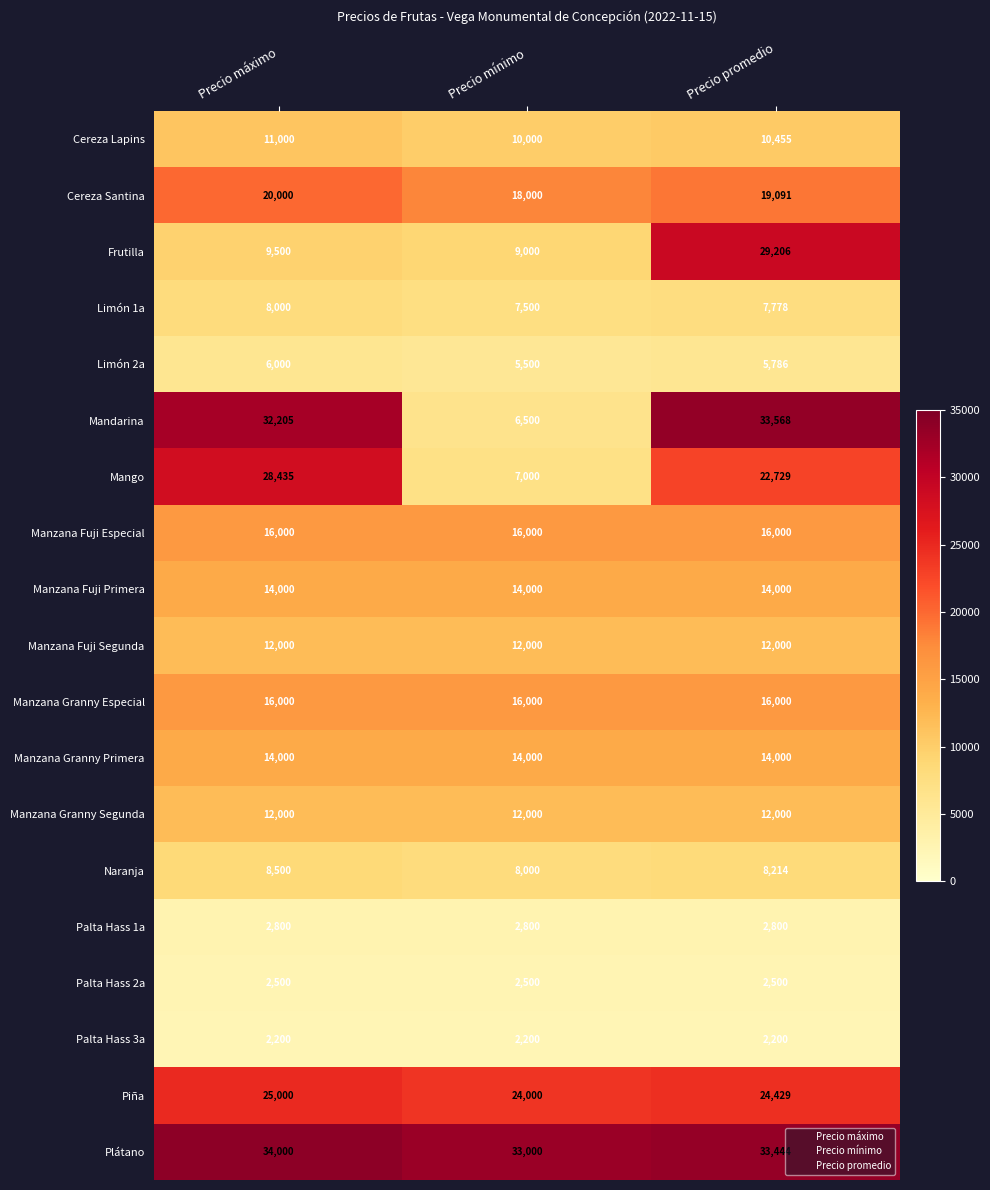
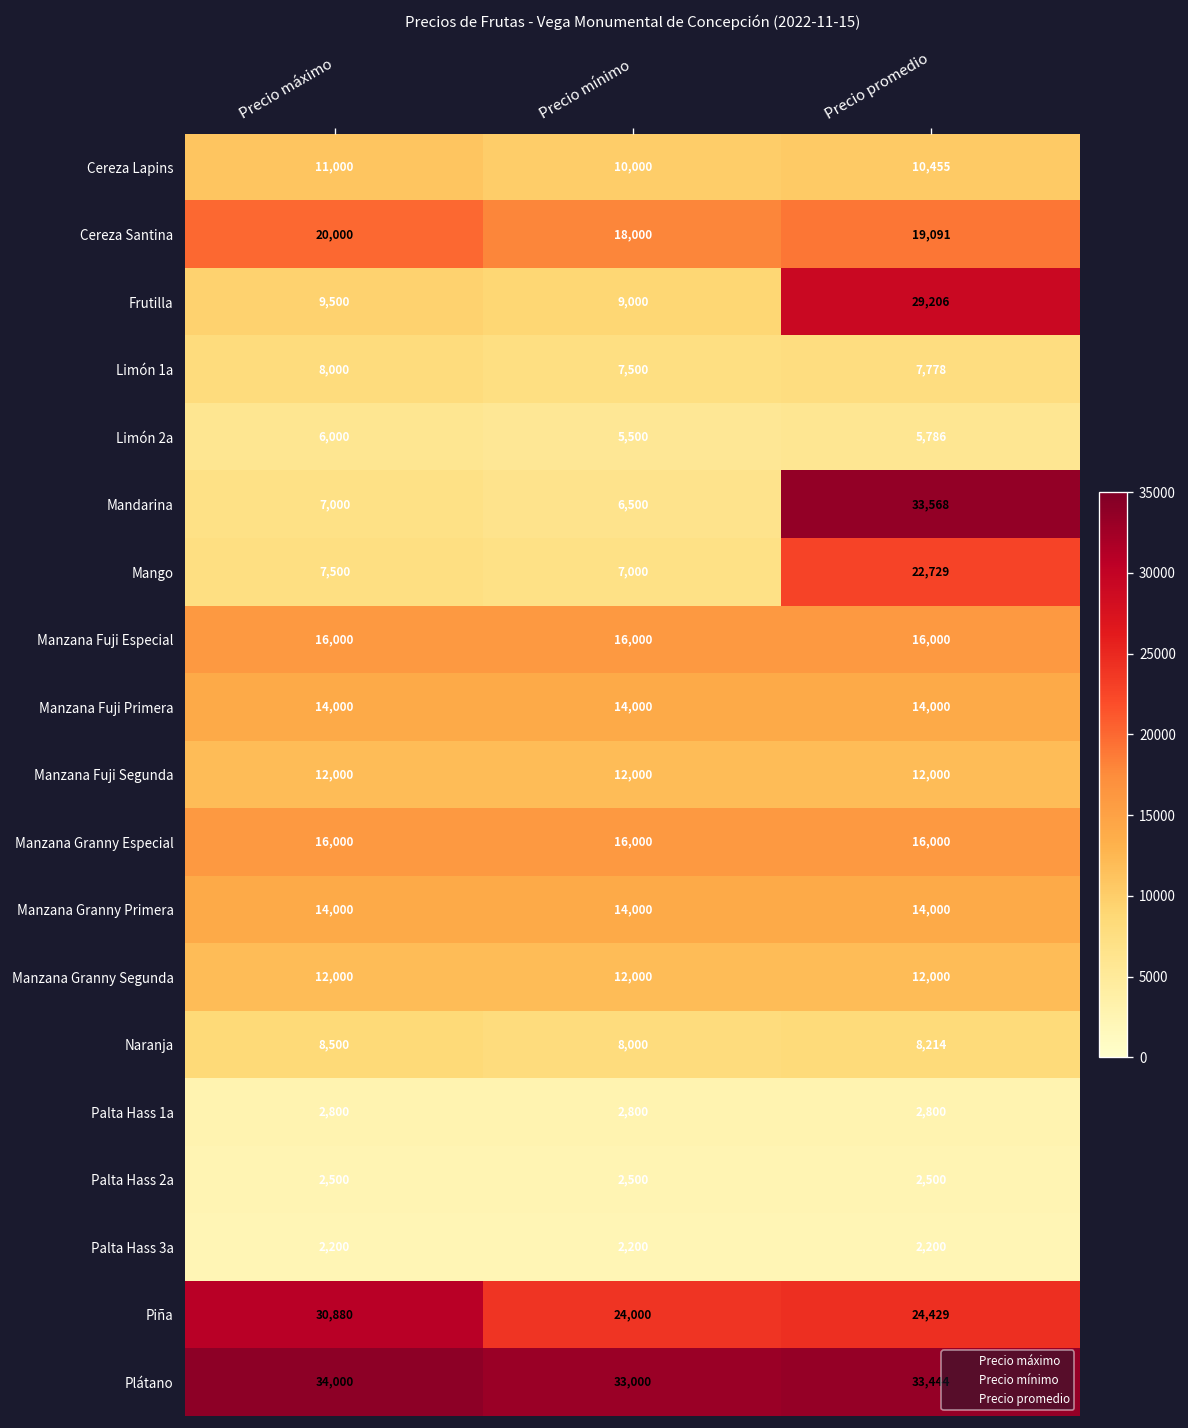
  {
    "Cereza Lapins": {
      "Precio máximo": "11,000",
      "Precio mínimo": "10,000",
      "Precio promedio": "10,455"
    },
    "Cereza Santina": {
      "Precio máximo": "20,000",
      "Precio mínimo": "18,000",
      "Precio promedio": "19,091"
    },
    "Frutilla": {
      "Precio máximo": "9,500",
      "Precio mínimo": "9,000",
      "Precio promedio": "29,206"
    },
    "Limón 1a": {
      "Precio máximo": "8,000",
      "Precio mínimo": "7,500",
      "Precio promedio": "7,778"
    },
    "Limón 2a": {
      "Precio máximo": "6,000",
      "Precio mínimo": "5,500",
      "Precio promedio": "5,786"
    },
    "Mandarina": {
-     "Precio máximo": "32,205",
+     "Precio máximo": "7,000",
      "Precio mínimo": "6,500",
      "Precio promedio": "33,568"
    },
    "Mango": {
-     "Precio máximo": "28,435",
+     "Precio máximo": "7,500",
      "Precio mínimo": "7,000",
      "Precio promedio": "22,729"
    },
    "Manzana Fuji Especial": {
      "Precio máximo": "16,000",
      "Precio mínimo": "16,000",
      "Precio promedio": "16,000"
    },
    "Manzana Fuji Primera": {
      "Precio máximo": "14,000",
      "Precio mínimo": "14,000",
      "Precio promedio": "14,000"
    },
    "Manzana Fuji Segunda": {
      "Precio máximo": "12,000",
      "Precio mínimo": "12,000",
      "Precio promedio": "12,000"
    },
    "Manzana Granny Especial": {
      "Precio máximo": "16,000",
      "Precio mínimo": "16,000",
      "Precio promedio": "16,000"
    },
    "Manzana Granny Primera": {
      "Precio máximo": "14,000",
      "Precio mínimo": "14,000",
      "Precio promedio": "14,000"
    },
    "Manzana Granny Segunda": {
      "Precio máximo": "12,000",
      "Precio mínimo": "12,000",
      "Precio promedio": "12,000"
    },
    "Naranja": {
      "Precio máximo": "8,500",
      "Precio mínimo": "8,000",
      "Precio promedio": "8,214"
    },
    "Palta Hass 1a": {
      "Precio máximo": "2,800",
      "Precio mínimo": "2,800",
      "Precio promedio": "2,800"
    },
    "Palta Hass 2a": {
      "Precio máximo": "2,500",
      "Precio mínimo": "2,500",
      "Precio promedio": "2,500"
    },
    "Palta Hass 3a": {
      "Precio máximo": "2,200",
      "Precio mínimo": "2,200",
      "Precio promedio": "2,200"
    },
    "Piña": {
-     "Precio máximo": "25,000",
+     "Precio máximo": "30,880",
      "Precio mínimo": "24,000",
      "Precio promedio": "24,429"
    },
    "Plátano": {
      "Precio máximo": "34,000",
      "Precio mínimo": "33,000"
    }
  }
